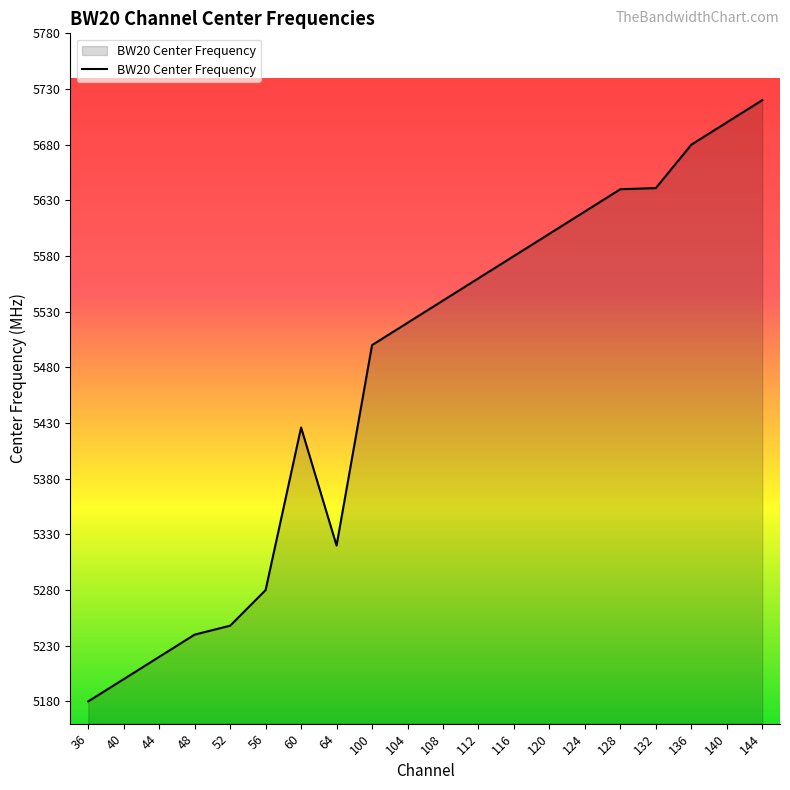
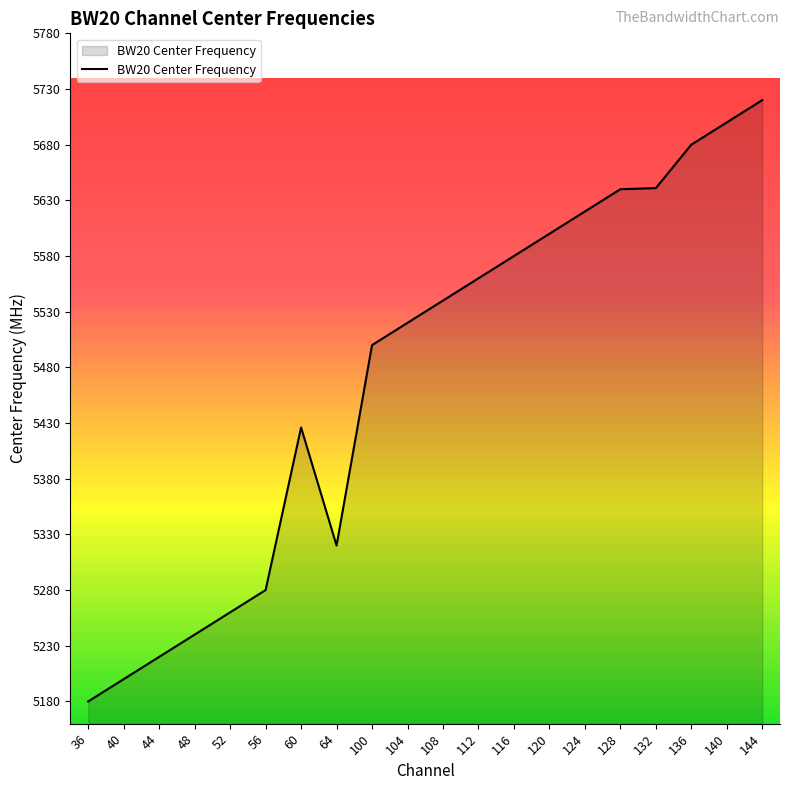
  {
    "36": 5180,
    "40": 5200,
    "44": 5220,
    "48": 5240,
-   "52": 5248,
+   "52": 5260,
    "56": 5280,
    "60": 5426,
    "64": 5320,
    "100": 5500,
    "104": 5520,
    "108": 5540,
    "112": 5560,
    "116": 5580,
    "120": 5600,
    "124": 5620,
    "128": 5640,
    "132": 5641,
    "136": 5680,
    "140": 5700,
    "144": 5720
  }
